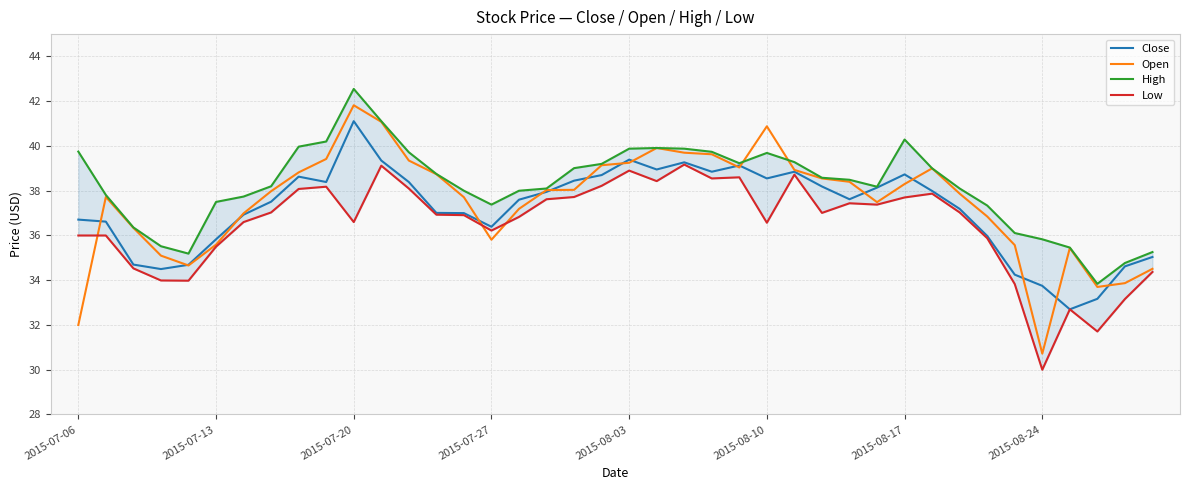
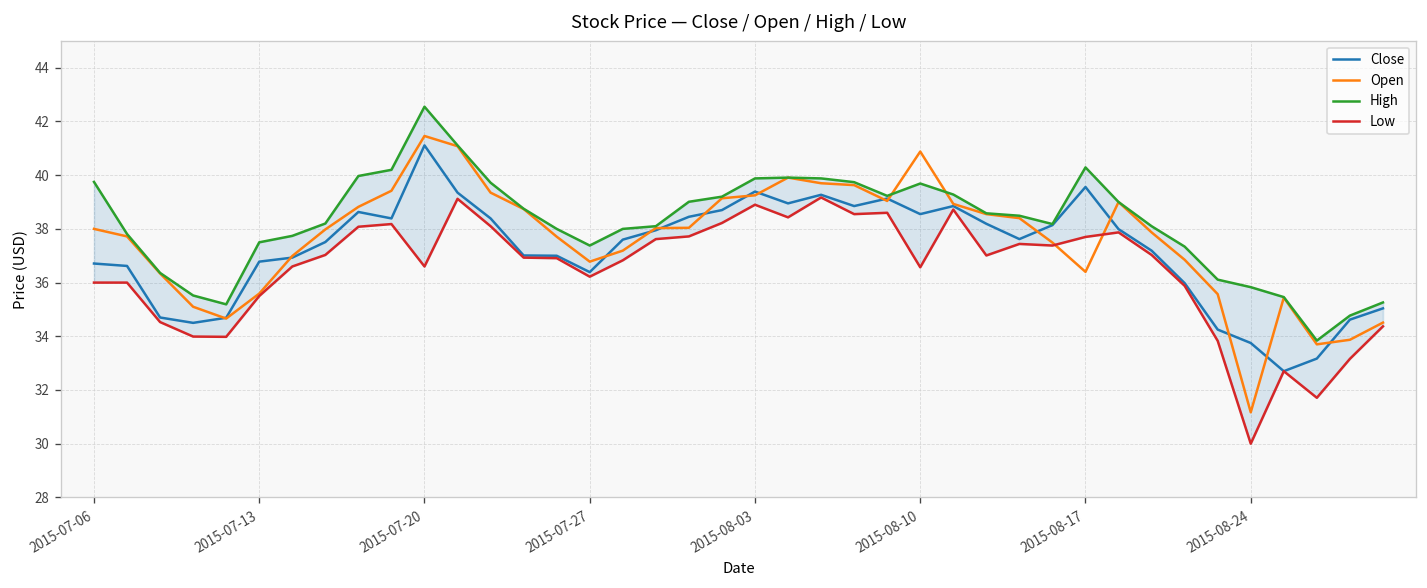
  {
    "Close": {
      "2015-07-06": 36.7,
-     "2015-07-13": 35.8,
+     "2015-07-13": 36.8,
      "2015-07-20": 41.1,
      "2015-07-27": 36.4,
      "2015-08-03": 39.4,
      "2015-08-10": 38.6,
-     "2015-08-17": 38.7,
+     "2015-08-17": 39.6,
      "2015-08-24": 33.8
    },
    "Open": {
-     "2015-07-06": 32,
-     "2015-07-20": 41.8,
-     "2015-07-27": 35.8,
+     "2015-07-06": 38,
+     "2015-07-20": 41.5,
+     "2015-07-27": 36.8,
      "2015-08-03": 39.3,
      "2015-08-10": 40.9,
-     "2015-08-17": 38.3,
-     "2015-08-24": 30.7
+     "2015-08-17": 36.4,
+     "2015-08-24": 31.2
    },
    "High": {
      "2015-07-06": 39.8,
      "2015-07-13": 37.5,
      "2015-07-20": 42.6,
      "2015-07-27": 37.4,
      "2015-08-03": 39.9,
      "2015-08-10": 39.7,
      "2015-08-17": 40.3,
      "2015-08-24": 35.8
    },
    "Low": {
      "2015-07-06": 36.0,
      "2015-07-20": 36.6,
      "2015-07-27": 36.2,
      "2015-08-03": 38.9,
      "2015-08-10": 36.6,
      "2015-08-17": 37.7,
      "2015-08-24": 30.0
    }
  }
